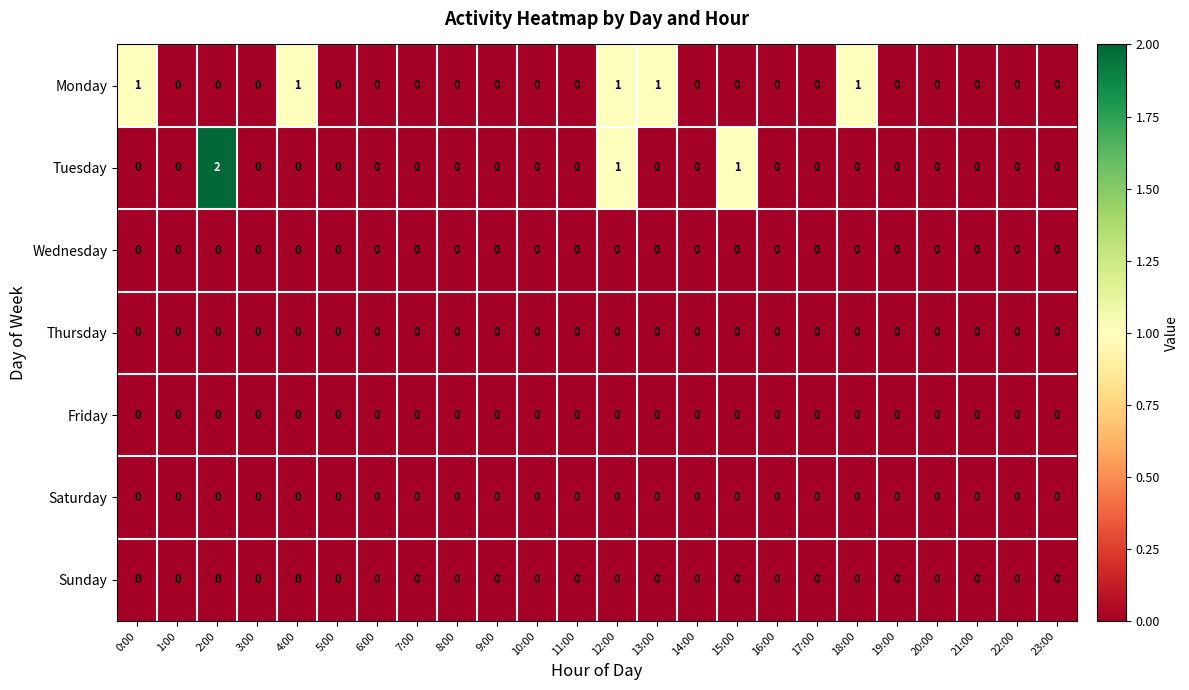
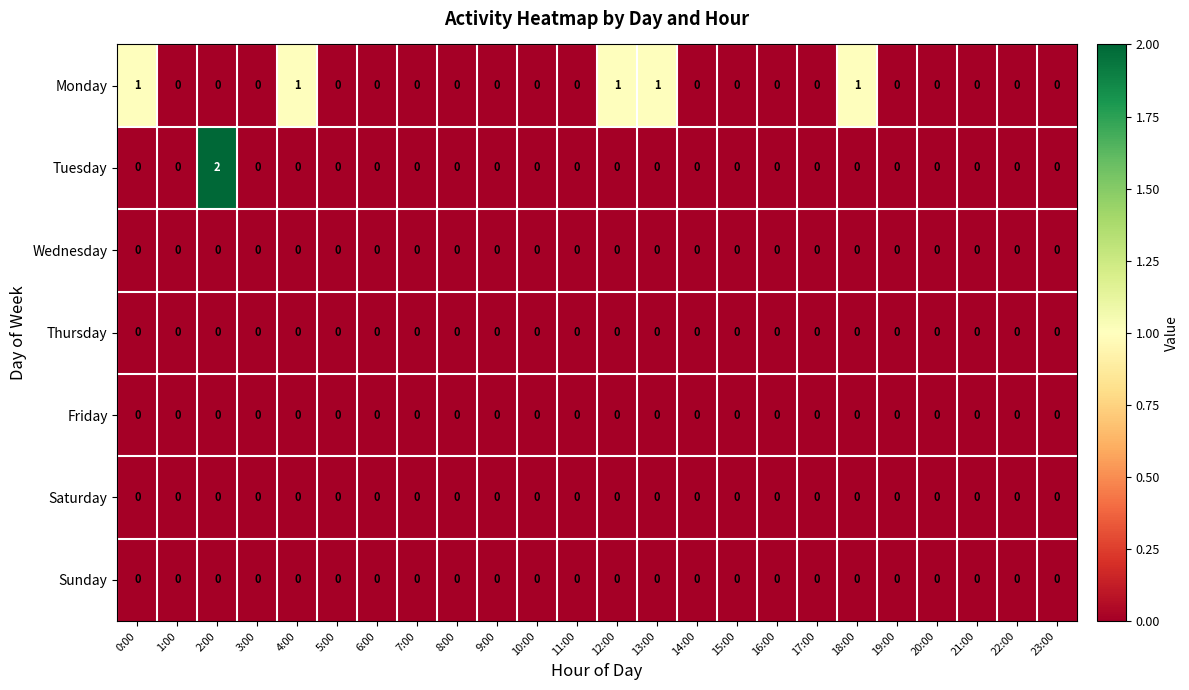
  {
    "Monday": {
      "0:00": 1,
      "1:00": 0,
      "2:00": 0,
      "3:00": 0,
      "4:00": 1,
      "5:00": 0,
      "6:00": 0,
      "7:00": 0,
      "8:00": 0,
      "9:00": 0,
      "10:00": 0,
      "11:00": 0,
      "12:00": 1,
      "13:00": 1,
      "14:00": 0,
      "15:00": 0,
      "16:00": 0,
      "17:00": 0,
      "18:00": 1,
      "19:00": 0,
      "20:00": 0,
      "21:00": 0,
      "22:00": 0,
      "23:00": 0
    },
    "Tuesday": {
      "0:00": 0,
      "1:00": 0,
      "2:00": 2,
      "3:00": 0,
      "4:00": 0,
      "5:00": 0,
      "6:00": 0,
      "7:00": 0,
      "8:00": 0,
      "9:00": 0,
      "10:00": 0,
      "11:00": 0,
-     "12:00": 1,
+     "12:00": 0,
      "13:00": 0,
      "14:00": 0,
-     "15:00": 1,
+     "15:00": 0,
      "16:00": 0,
      "17:00": 0,
      "18:00": 0,
      "19:00": 0,
      "20:00": 0,
      "21:00": 0,
      "22:00": 0,
      "23:00": 0
    },
    "Wednesday": {
      "0:00": 0,
      "1:00": 0,
      "2:00": 0,
      "3:00": 0,
      "4:00": 0,
      "5:00": 0,
      "6:00": 0,
      "7:00": 0,
      "8:00": 0,
      "9:00": 0,
      "10:00": 0,
      "11:00": 0,
      "12:00": 0,
      "13:00": 0,
      "14:00": 0,
      "15:00": 0,
      "16:00": 0,
      "17:00": 0,
      "18:00": 0,
      "19:00": 0,
      "20:00": 0,
      "21:00": 0,
      "22:00": 0,
      "23:00": 0
    },
    "Thursday": {
      "0:00": 0,
      "1:00": 0,
      "2:00": 0,
      "3:00": 0,
      "4:00": 0,
      "5:00": 0,
      "6:00": 0,
      "7:00": 0,
      "8:00": 0,
      "9:00": 0,
      "10:00": 0,
      "11:00": 0,
      "12:00": 0,
      "13:00": 0,
      "14:00": 0,
      "15:00": 0,
      "16:00": 0,
      "17:00": 0,
      "18:00": 0,
      "19:00": 0,
      "20:00": 0,
      "21:00": 0,
      "22:00": 0,
      "23:00": 0
    },
    "Friday": {
      "0:00": 0,
      "1:00": 0,
      "2:00": 0,
      "3:00": 0,
      "4:00": 0,
      "5:00": 0,
      "6:00": 0,
      "7:00": 0,
      "8:00": 0,
      "9:00": 0,
      "10:00": 0,
      "11:00": 0,
      "12:00": 0,
      "13:00": 0,
      "14:00": 0,
      "15:00": 0,
      "16:00": 0,
      "17:00": 0,
      "18:00": 0,
      "19:00": 0,
      "20:00": 0,
      "21:00": 0,
      "22:00": 0,
      "23:00": 0
    },
    "Saturday": {
      "0:00": 0,
      "1:00": 0,
      "2:00": 0,
      "3:00": 0,
      "4:00": 0,
      "5:00": 0,
      "6:00": 0,
      "7:00": 0,
      "8:00": 0,
      "9:00": 0,
      "10:00": 0,
      "11:00": 0,
      "12:00": 0,
      "13:00": 0,
      "14:00": 0,
      "15:00": 0,
      "16:00": 0,
      "17:00": 0,
      "18:00": 0,
      "19:00": 0,
      "20:00": 0,
      "21:00": 0,
      "22:00": 0,
      "23:00": 0
    },
    "Sunday": {
      "0:00": 0,
      "1:00": 0,
      "2:00": 0,
      "3:00": 0,
      "4:00": 0,
      "5:00": 0,
      "6:00": 0,
      "7:00": 0,
      "8:00": 0,
      "9:00": 0,
      "10:00": 0,
      "11:00": 0,
      "12:00": 0,
      "13:00": 0,
      "14:00": 0,
      "15:00": 0,
      "16:00": 0,
      "17:00": 0,
      "18:00": 0,
      "19:00": 0,
      "20:00": 0,
      "21:00": 0,
      "22:00": 0,
      "23:00": 0
    }
  }
